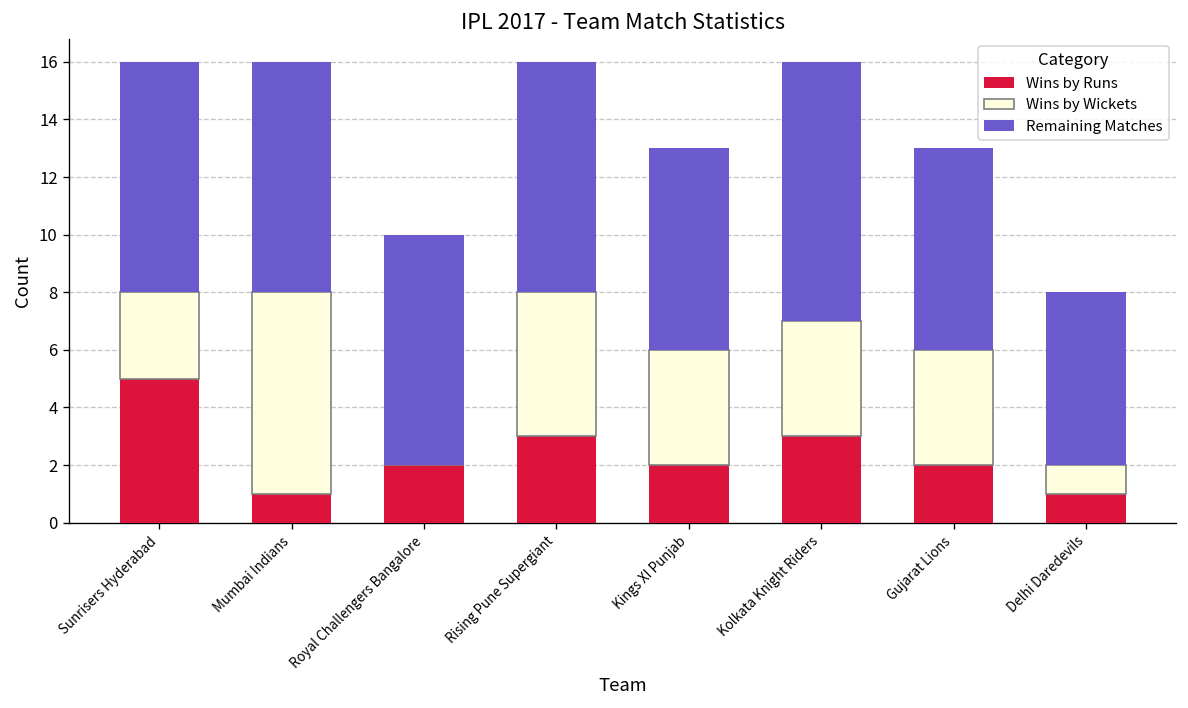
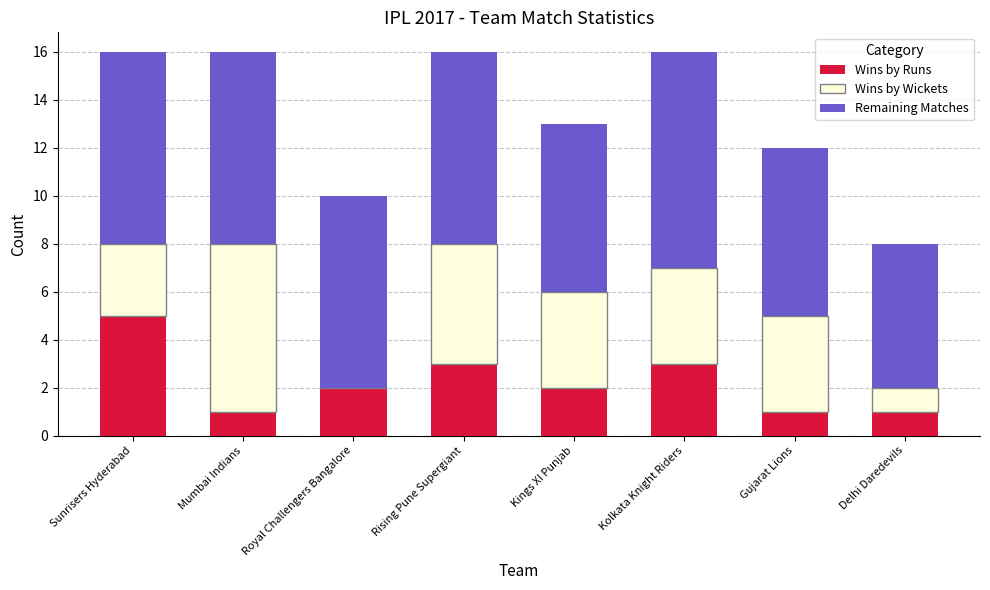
  {
    "Wins by Runs": {
      "Sunrisers Hyderabad": 5,
      "Mumbai Indians": 1,
      "Royal Challengers Bangalore": 2,
      "Rising Pune Supergiant": 3,
      "Kings XI Punjab": 2,
      "Kolkata Knight Riders": 3,
-     "Gujarat Lions": 2,
+     "Gujarat Lions": 1,
      "Delhi Daredevils": 1
    },
    "Remaining Matches": {
      "Sunrisers Hyderabad": 8,
      "Mumbai Indians": 8,
      "Royal Challengers Bangalore": 8,
      "Rising Pune Supergiant": 8,
      "Kings XI Punjab": 7,
      "Kolkata Knight Riders": 9,
      "Gujarat Lions": 7,
      "Delhi Daredevils": 6
    }
  }
